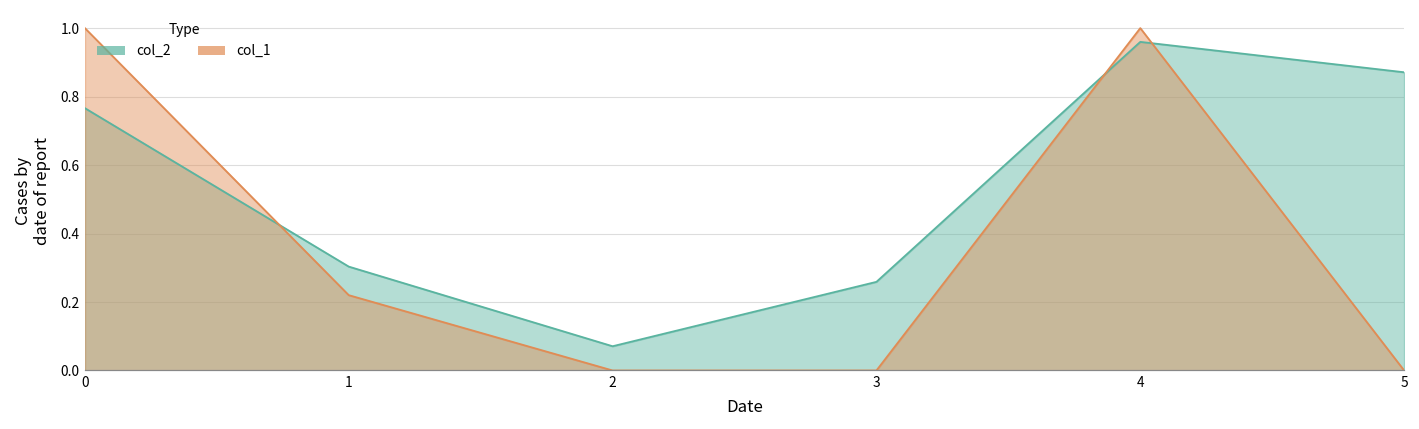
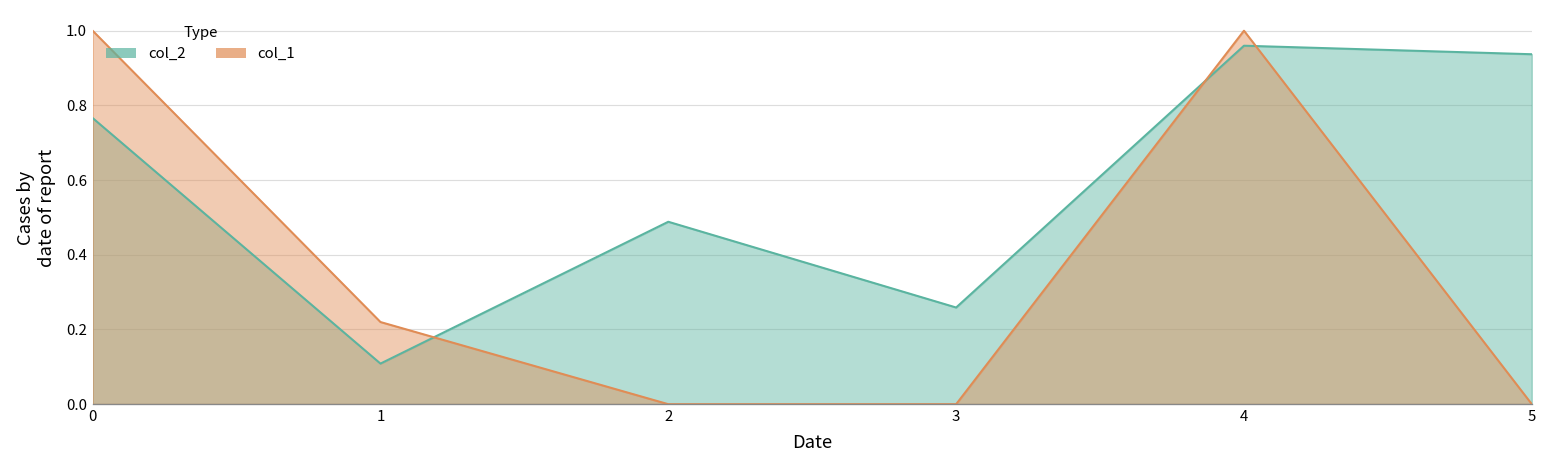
  {
    "col_2": {
      "0": 0.77,
-     "1": 0.30,
-     "2": 0.07,
+     "1": 0.11,
+     "2": 0.49,
      "3": 0.26,
      "4": 0.96,
-     "5": 0.87
+     "5": 0.94
    },
    "col_1": {
      "0": 1.00,
      "1": 0.22,
      "2": 0.00,
      "3": 0.00,
      "4": 1.00,
      "5": 0.00
    }
  }
